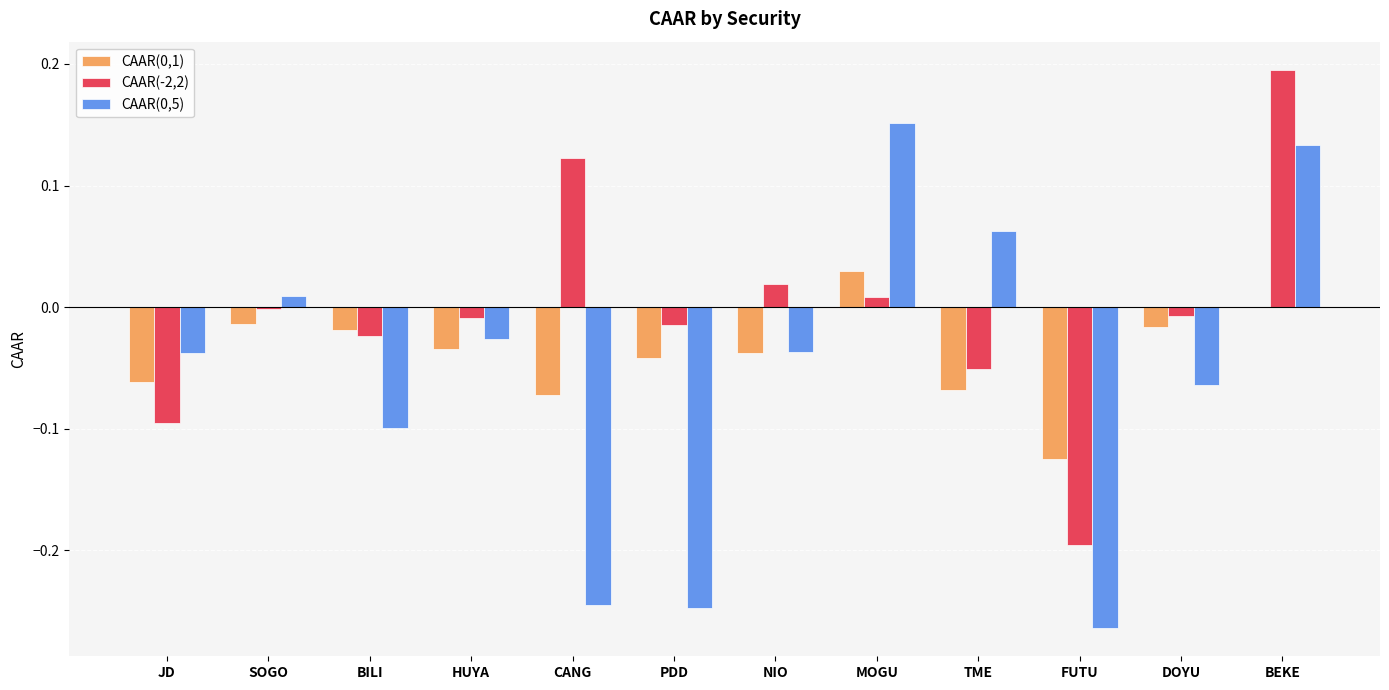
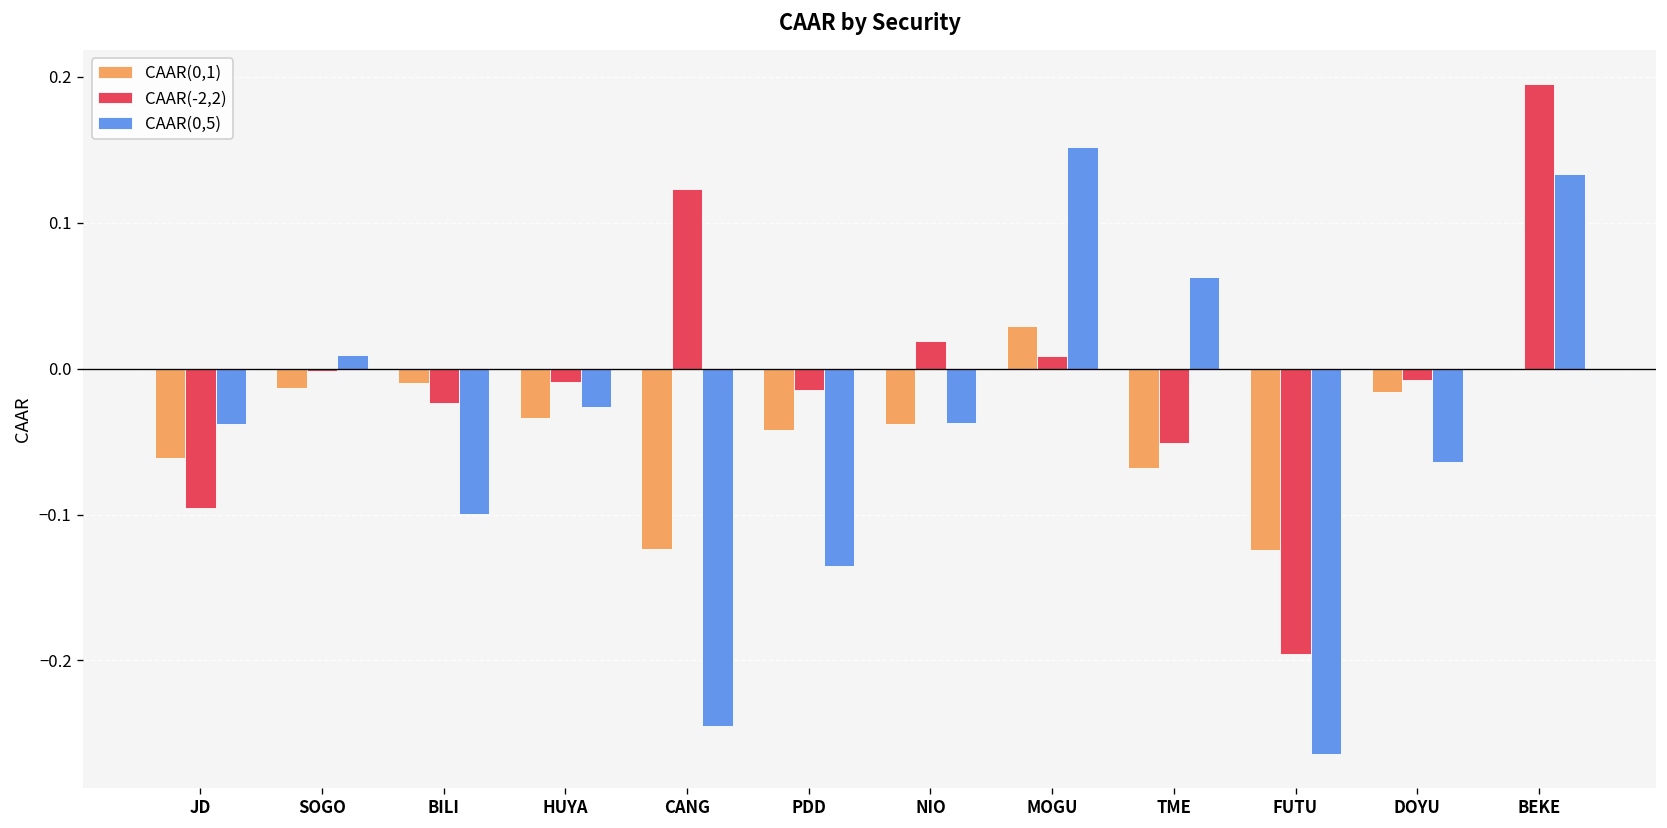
  {
    "CAAR(0,1)": {
      "JD": -0.061,
      "SOGO": -0.014,
-     "BILI": -0.019,
+     "BILI": -0.010,
      "HUYA": -0.034,
-     "CANG": -0.073,
+     "CANG": -0.123,
      "PDD": -0.042,
      "NIO": -0.038,
      "MOGU": 0.029,
      "TME": -0.068,
      "FUTU": -0.125,
      "DOYU": -0.016
    },
    "CAAR(-2,2)": {
      "JD": -0.096,
      "BILI": -0.024,
      "HUYA": -0.009,
      "CANG": 0.123,
      "PDD": -0.015,
      "NIO": 0.019,
      "MOGU": 0.008,
      "TME": -0.051,
      "FUTU": -0.195,
      "DOYU": -0.008,
      "BEKE": 0.195
    },
    "CAAR(0,5)": {
      "JD": -0.038,
      "SOGO": 0.010,
      "BILI": -0.100,
      "HUYA": -0.026,
      "CANG": -0.245,
-     "PDD": -0.247,
+     "PDD": -0.135,
      "NIO": -0.037,
      "MOGU": 0.152,
      "TME": 0.063,
      "FUTU": -0.264,
      "DOYU": -0.064,
      "BEKE": 0.133
    }
  }
